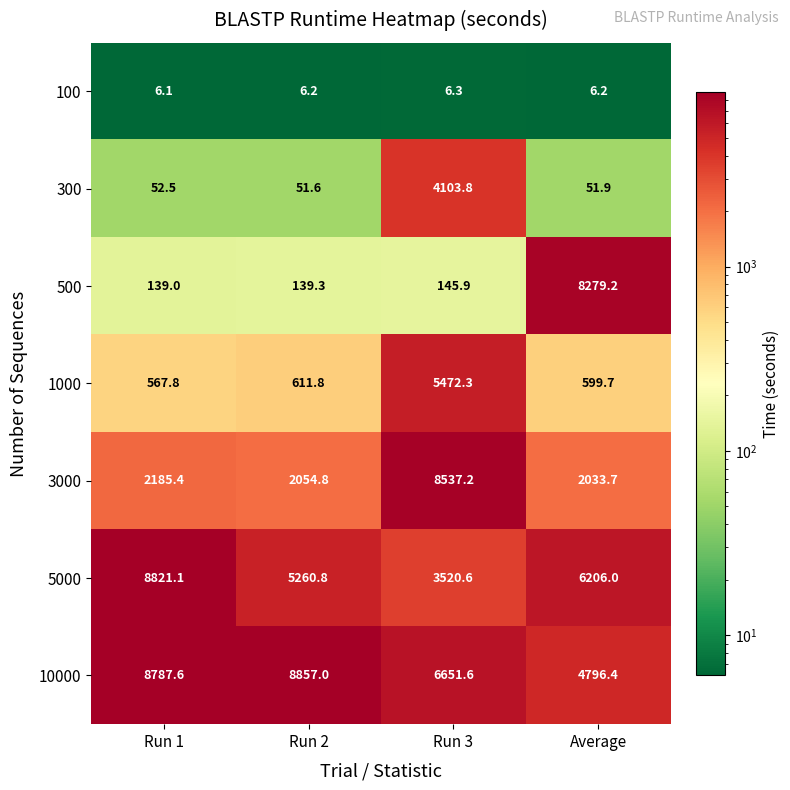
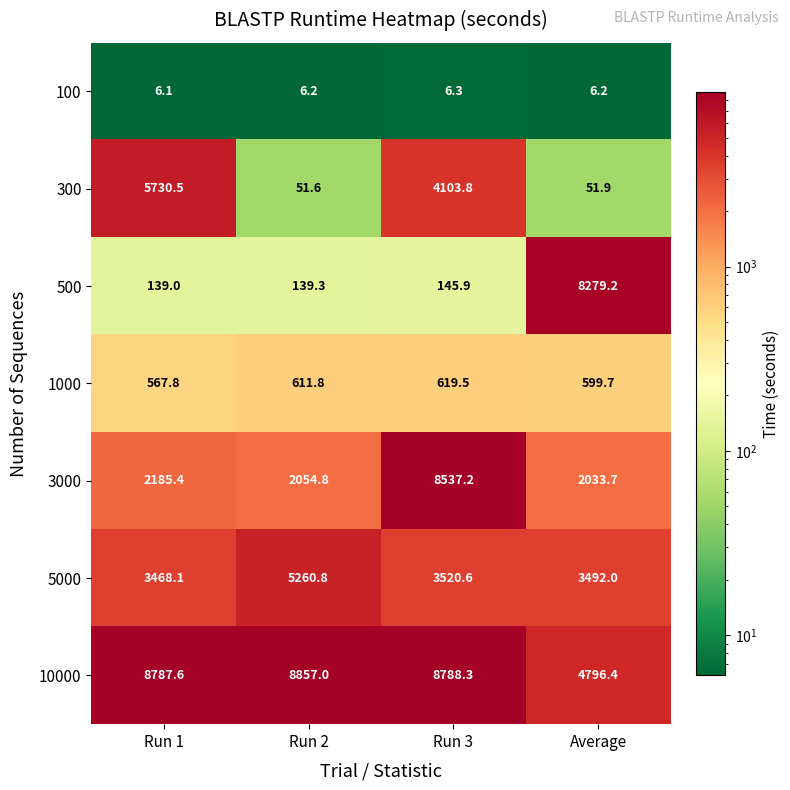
  {
    "100": {
      "Run 1": 6.1,
      "Run 2": 6.2,
      "Run 3": 6.3,
      "Average": 6.2
    },
    "300": {
-     "Run 1": 52.5,
+     "Run 1": 5730.5,
      "Run 2": 51.6,
      "Run 3": 4103.8,
      "Average": 51.9
    },
    "500": {
      "Run 1": 139.0,
      "Run 2": 139.3,
      "Run 3": 145.9,
      "Average": 8279.2
    },
    "1000": {
      "Run 1": 567.8,
      "Run 2": 611.8,
-     "Run 3": 5472.3,
+     "Run 3": 619.5,
      "Average": 599.7
    },
    "3000": {
      "Run 1": 2185.4,
      "Run 2": 2054.8,
      "Run 3": 8537.2,
      "Average": 2033.7
    },
    "5000": {
-     "Run 1": 8821.1,
+     "Run 1": 3468.1,
      "Run 2": 5260.8,
      "Run 3": 3520.6,
-     "Average": 6206.0
+     "Average": 3492.0
    },
    "10000": {
      "Run 1": 8787.6,
      "Run 2": 8857.0,
-     "Run 3": 6651.6,
+     "Run 3": 8788.3,
      "Average": 4796.4
    }
  }
